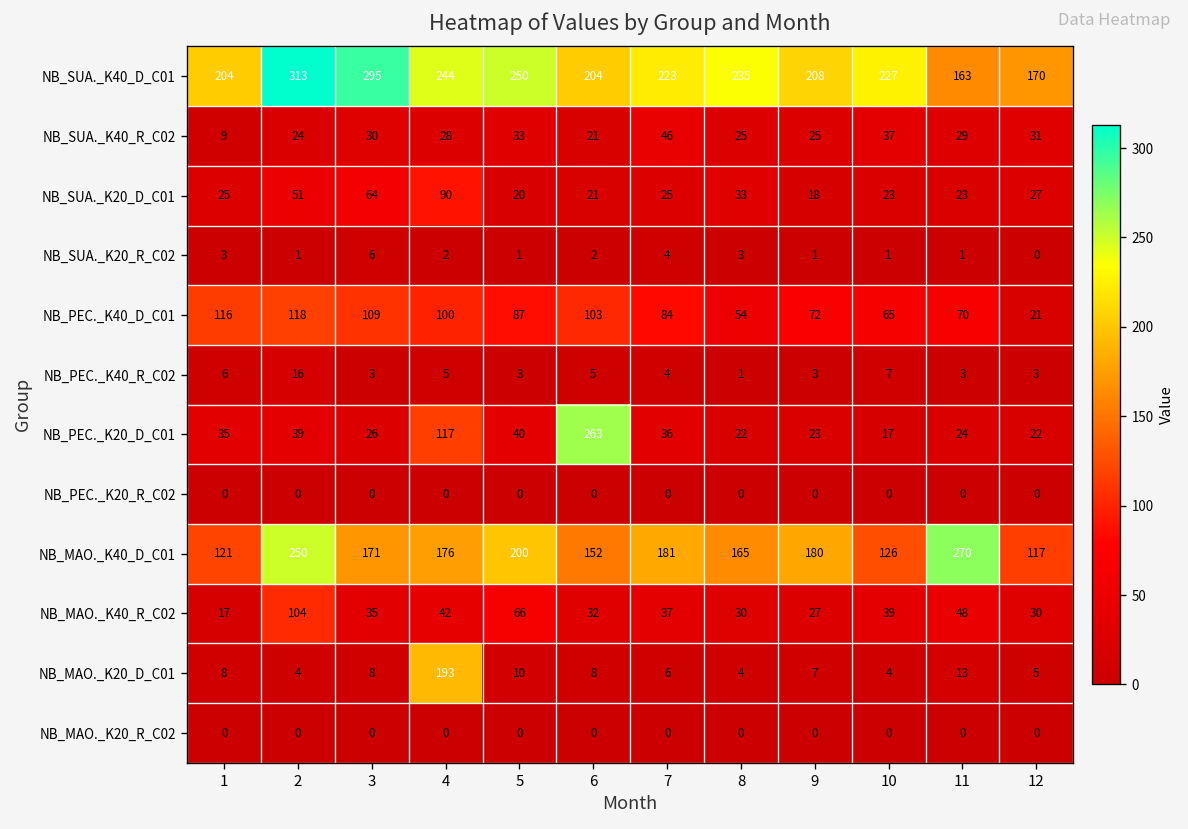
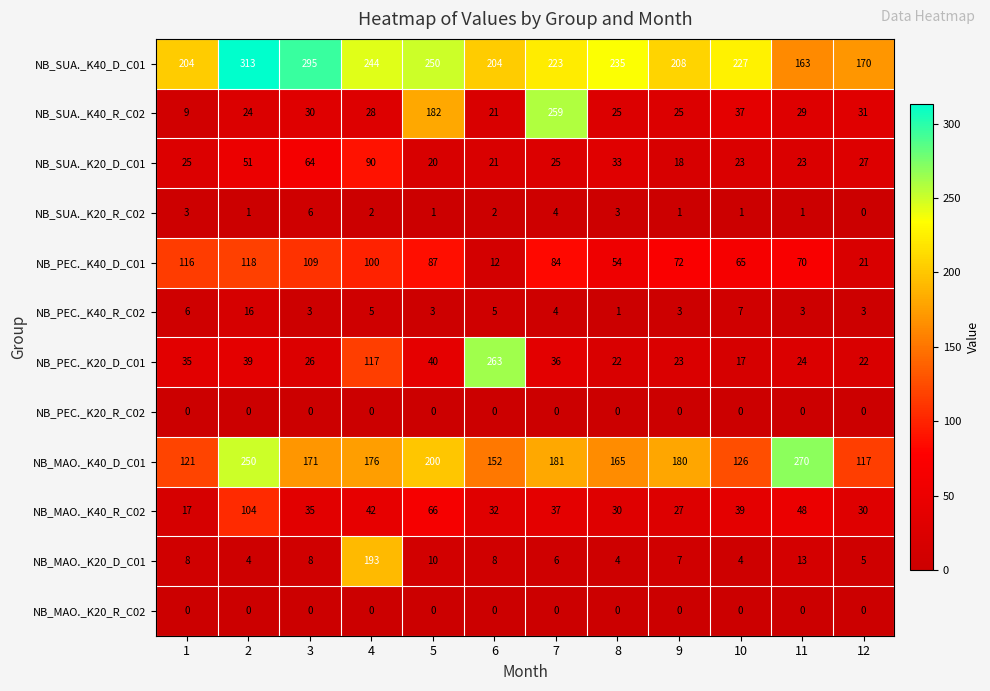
  {
    "NB_SUA._K40_D_C01": {
      "1": 204,
      "2": 313,
      "3": 295,
      "4": 244,
      "5": 250,
      "6": 204,
      "7": 223,
      "8": 235,
      "9": 208,
      "10": 227,
      "11": 163,
      "12": 170
    },
    "NB_SUA._K40_R_C02": {
      "1": 9,
      "2": 24,
      "3": 30,
      "4": 28,
-     "5": 33,
+     "5": 182,
      "6": 21,
-     "7": 46,
+     "7": 259,
      "8": 25,
      "9": 25,
      "10": 37,
      "11": 29,
      "12": 31
    },
    "NB_SUA._K20_D_C01": {
      "1": 25,
      "2": 51,
      "3": 64,
      "4": 90,
      "5": 20,
      "6": 21,
      "7": 25,
      "8": 33,
      "9": 18,
      "10": 23,
      "11": 23,
      "12": 27
    },
    "NB_SUA._K20_R_C02": {
      "1": 3,
      "2": 1,
      "3": 6,
      "4": 2,
      "5": 1,
      "6": 2,
      "7": 4,
      "8": 3,
      "9": 1,
      "10": 1,
      "11": 1,
      "12": 0
    },
    "NB_PEC._K40_D_C01": {
      "1": 116,
      "2": 118,
      "3": 109,
      "4": 100,
      "5": 87,
-     "6": 103,
+     "6": 12,
      "7": 84,
      "8": 54,
      "9": 72,
      "10": 65,
      "11": 70,
      "12": 21
    },
    "NB_PEC._K40_R_C02": {
      "1": 6,
      "2": 16,
      "3": 3,
      "4": 5,
      "5": 3,
      "6": 5,
      "7": 4,
      "8": 1,
      "9": 3,
      "10": 7,
      "11": 3,
      "12": 3
    },
    "NB_PEC._K20_D_C01": {
      "1": 35,
      "2": 39,
      "3": 26,
      "4": 117,
      "5": 40,
      "6": 263,
      "7": 36,
      "8": 22,
      "9": 23,
      "10": 17,
      "11": 24,
      "12": 22
    },
    "NB_PEC._K20_R_C02": {
      "1": 0,
      "2": 0,
      "3": 0,
      "4": 0,
      "5": 0,
      "6": 0,
      "7": 0,
      "8": 0,
      "9": 0,
      "10": 0,
      "11": 0,
      "12": 0
    },
    "NB_MAO._K40_D_C01": {
      "1": 121,
      "2": 250,
      "3": 171,
      "4": 176,
      "5": 200,
      "6": 152,
      "7": 181,
      "8": 165,
      "9": 180,
      "10": 126,
      "11": 270,
      "12": 117
    },
    "NB_MAO._K40_R_C02": {
      "1": 17,
      "2": 104,
      "3": 35,
      "4": 42,
      "5": 66,
      "6": 32,
      "7": 37,
      "8": 30,
      "9": 27,
      "10": 39,
      "11": 48,
      "12": 30
    },
    "NB_MAO._K20_D_C01": {
      "1": 8,
      "2": 4,
      "3": 8,
      "4": 193,
      "5": 10,
      "6": 8,
      "7": 6,
      "8": 4,
      "9": 7,
      "10": 4,
      "11": 13,
      "12": 5
    },
    "NB_MAO._K20_R_C02": {
      "1": 0,
      "2": 0,
      "3": 0,
      "4": 0,
      "5": 0,
      "6": 0,
      "7": 0,
      "8": 0,
      "9": 0,
      "10": 0,
      "11": 0,
      "12": 0
    }
  }
